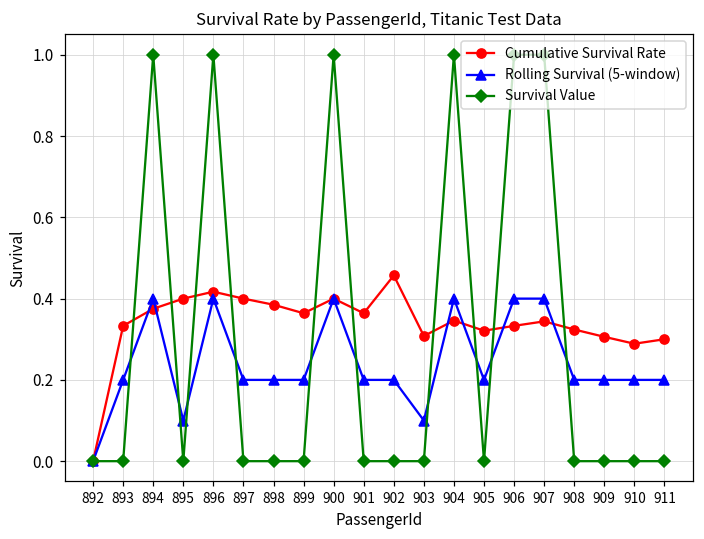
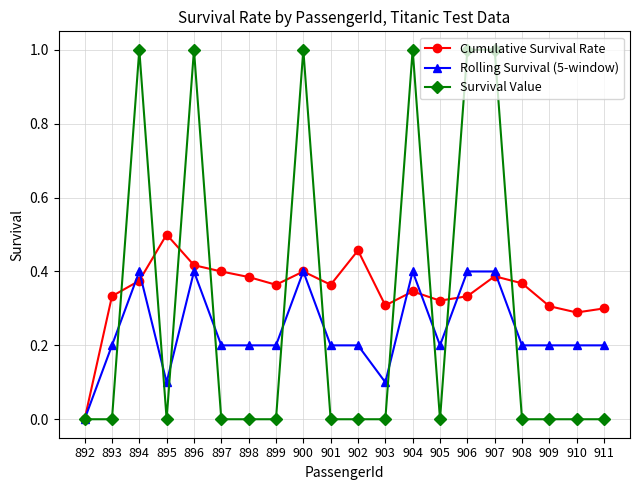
  {
    "Cumulative Survival Rate": {
      "893": 0.33,
      "894": 0.38,
-     "895": 0.4,
+     "895": 0.5,
      "896": 0.42,
      "897": 0.40,
      "898": 0.39,
      "899": 0.36,
      "901": 0.36,
      "902": 0.46,
      "903": 0.31,
      "904": 0.35,
      "905": 0.32,
      "906": 0.33,
-     "907": 0.34,
-     "908": 0.32,
+     "907": 0.39,
+     "908": 0.37,
      "909": 0.31,
      "910": 0.29,
      "911": 0.30
    },
    "Rolling Survival (5-window)": {
      "893": 0.20,
      "894": 0.40,
      "895": 0.10,
      "896": 0.40,
      "897": 0.20,
      "898": 0.20,
      "899": 0.20,
      "901": 0.20,
      "902": 0.20,
      "903": 0.10,
      "904": 0.40,
      "905": 0.20,
      "906": 0.40,
      "907": 0.40,
      "908": 0.20,
      "909": 0.20,
      "910": 0.20,
      "911": 0.20
    },
    "Survival Value": {
      "893": 0.00,
      "894": 1.00,
      "895": 0.00,
      "896": 1.00,
      "897": 0.00,
      "898": 0.00,
      "899": 0.00,
      "900": 1.00,
      "901": 0.00,
      "902": 0.00,
      "903": 0.00,
      "904": 1.00,
      "905": 0.00,
      "908": 0.00,
      "909": 0.00,
      "910": 0.00,
      "911": 0.00
    }
  }
